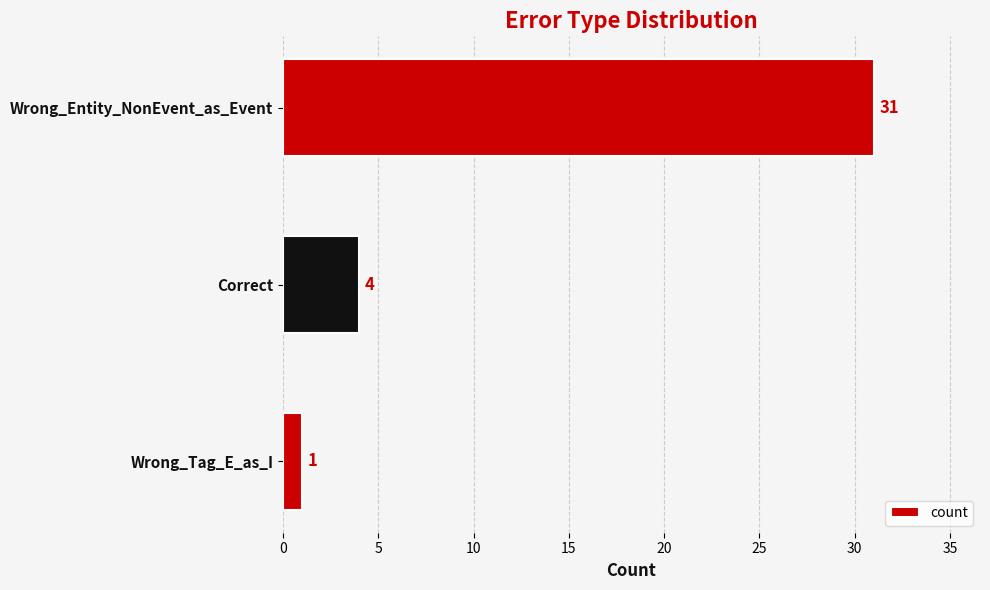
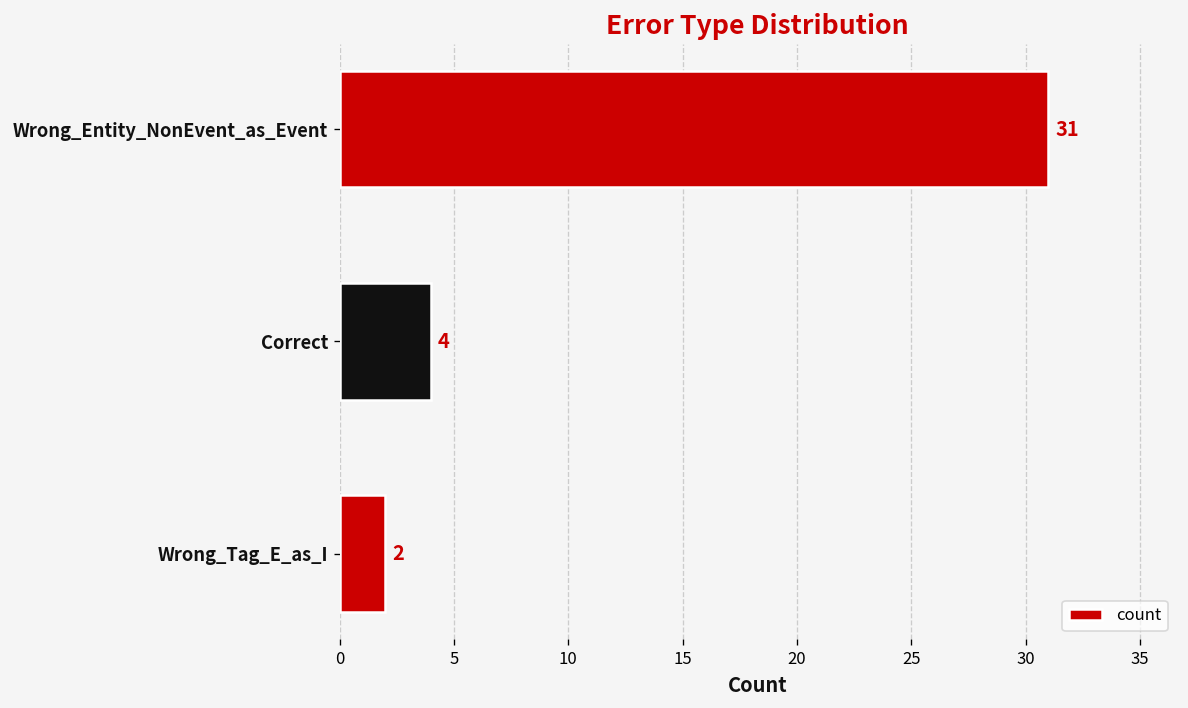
  {
    "Wrong_Entity_NonEvent_as_Event": 31,
    "Correct": 4,
-   "Wrong_Tag_E_as_I": 1
+   "Wrong_Tag_E_as_I": 2
  }
